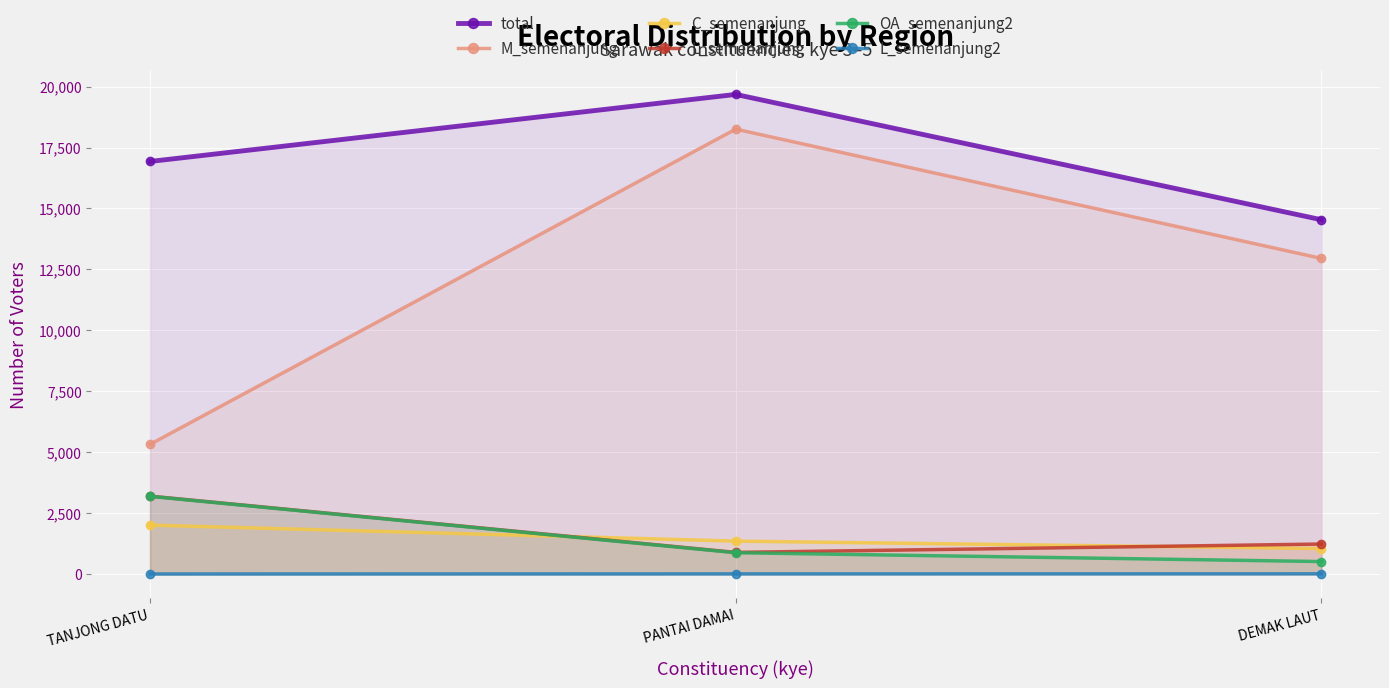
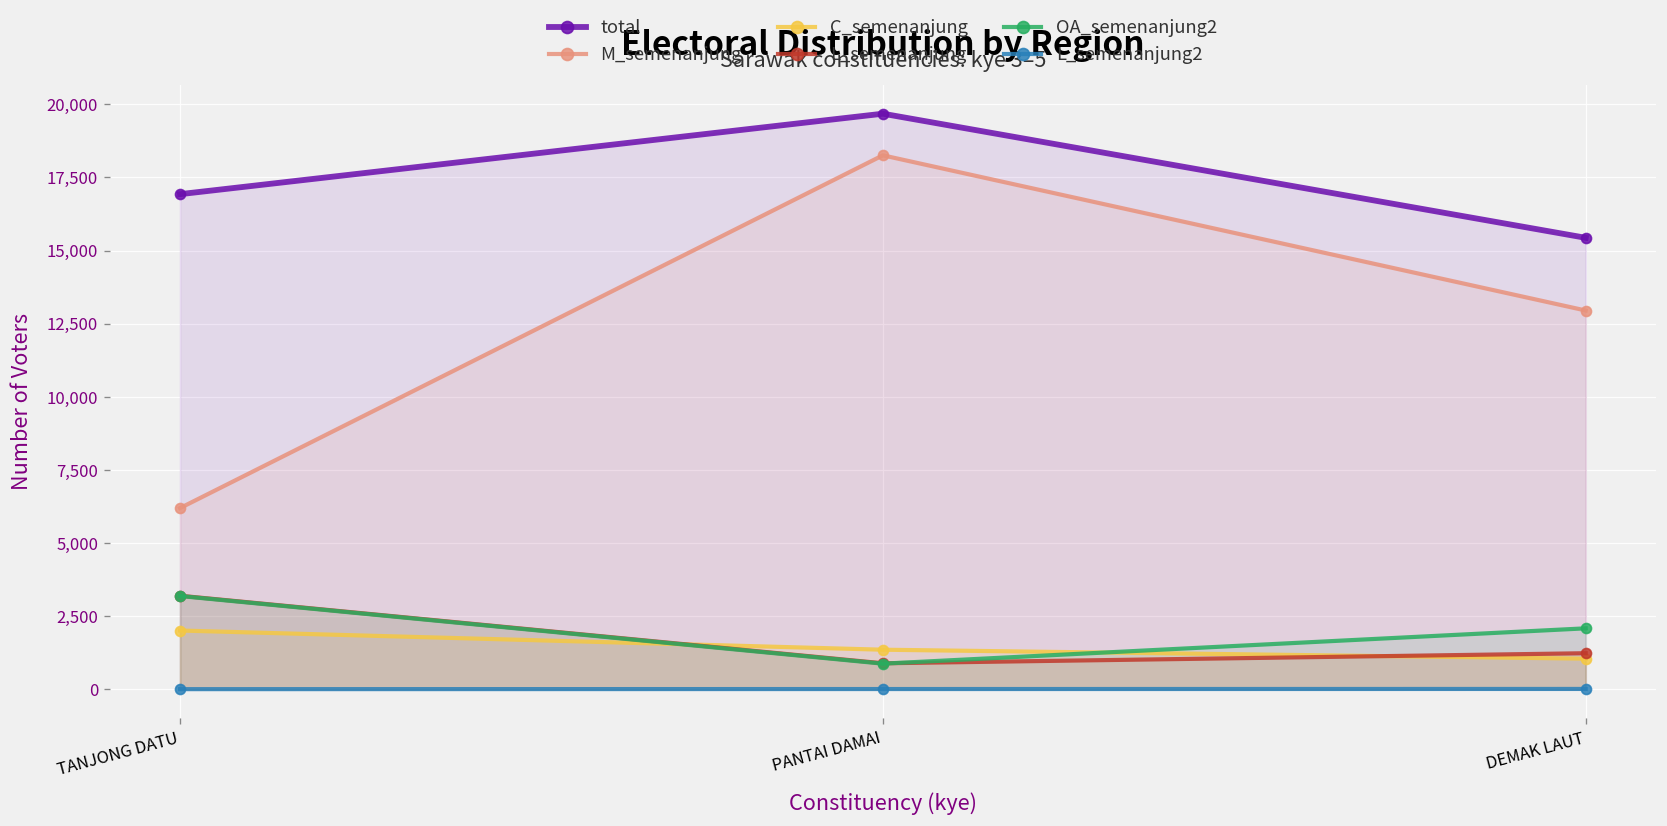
  {
    "total": {
      "TANJONG DATU": "16,900",
      "PANTAI DAMAI": "19,700",
-     "DEMAK LAUT": "14,500"
+     "DEMAK LAUT": "15,400"
    },
    "M_semenanjung": {
-     "TANJONG DATU": "5,300",
+     "TANJONG DATU": "6,200",
      "PANTAI DAMAI": "18,300",
      "DEMAK LAUT": "13,000"
    },
    "C_semenanjung": {
      "TANJONG DATU": "2,000",
      "PANTAI DAMAI": "1,400",
      "DEMAK LAUT": "1,100"
    },
    "L_semenanjung": {
      "DEMAK LAUT": "1,200"
    },
    "OA_semenanjung2": {
-     "DEMAK LAUT": "500"
+     "DEMAK LAUT": "2,100"
    },
    "L_semenanjung2": {
      "TANJONG DATU": "0",
      "PANTAI DAMAI": "0",
      "DEMAK LAUT": "0"
    }
  }
